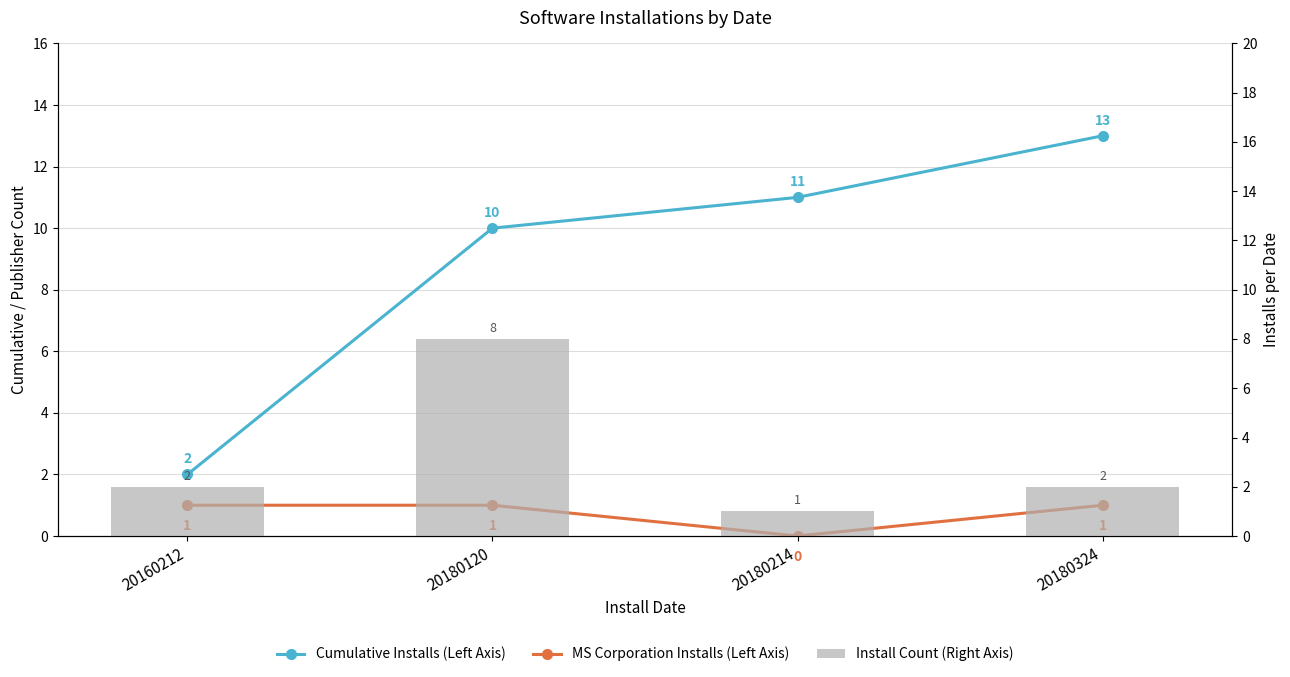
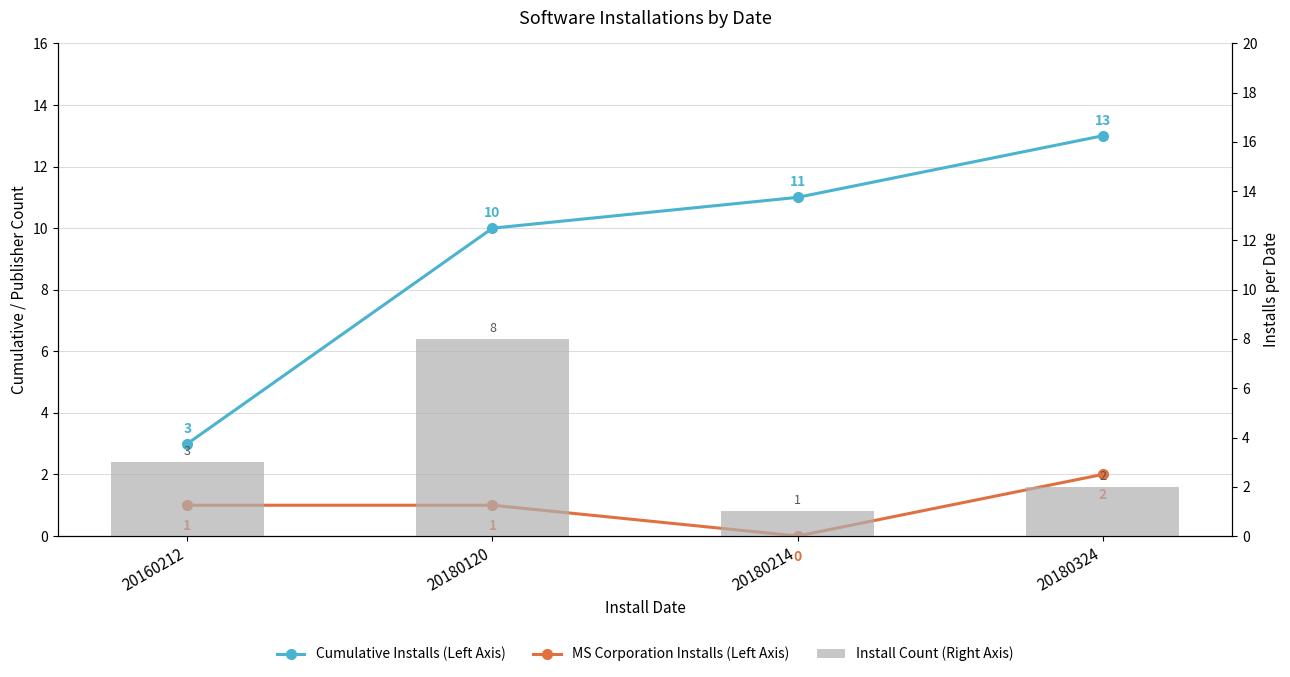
  {
    "Cumulative Installs (Left Axis)": {
-     "20160212": 2,
+     "20160212": 3,
      "20180120": 10,
      "20180214": 11,
      "20180324": 13
    },
    "MS Corporation Installs (Left Axis)": {
      "20160212": 1,
      "20180120": 1,
      "20180214": 0,
-     "20180324": 1
+     "20180324": 2
    },
    "Install Count (Right Axis)": {
-     "20160212": 2,
+     "20160212": 3,
      "20180120": 8,
      "20180214": 1,
      "20180324": 2
    }
  }
